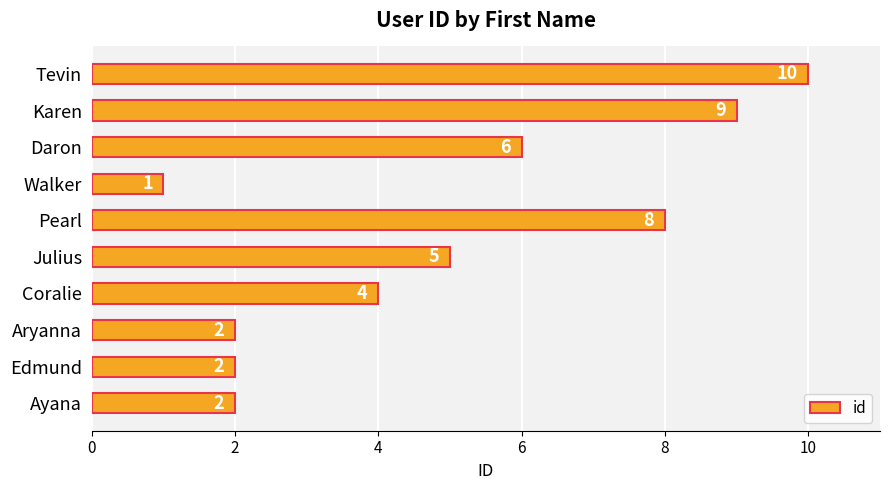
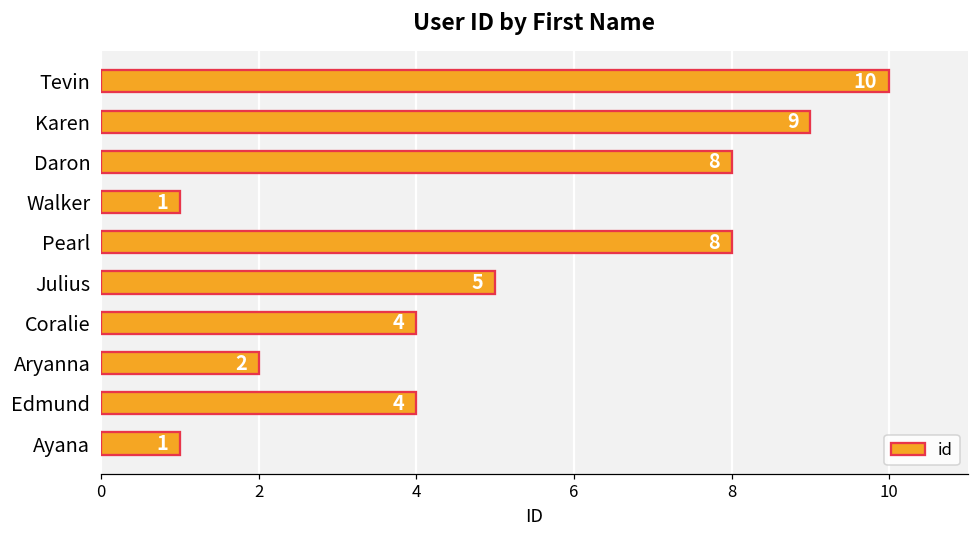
  {
    "Tevin": 10,
    "Karen": 9,
-   "Daron": 6,
+   "Daron": 8,
    "Walker": 1,
    "Pearl": 8,
    "Julius": 5,
    "Coralie": 4,
    "Aryanna": 2,
-   "Edmund": 2,
-   "Ayana": 2
+   "Edmund": 4,
+   "Ayana": 1
  }
